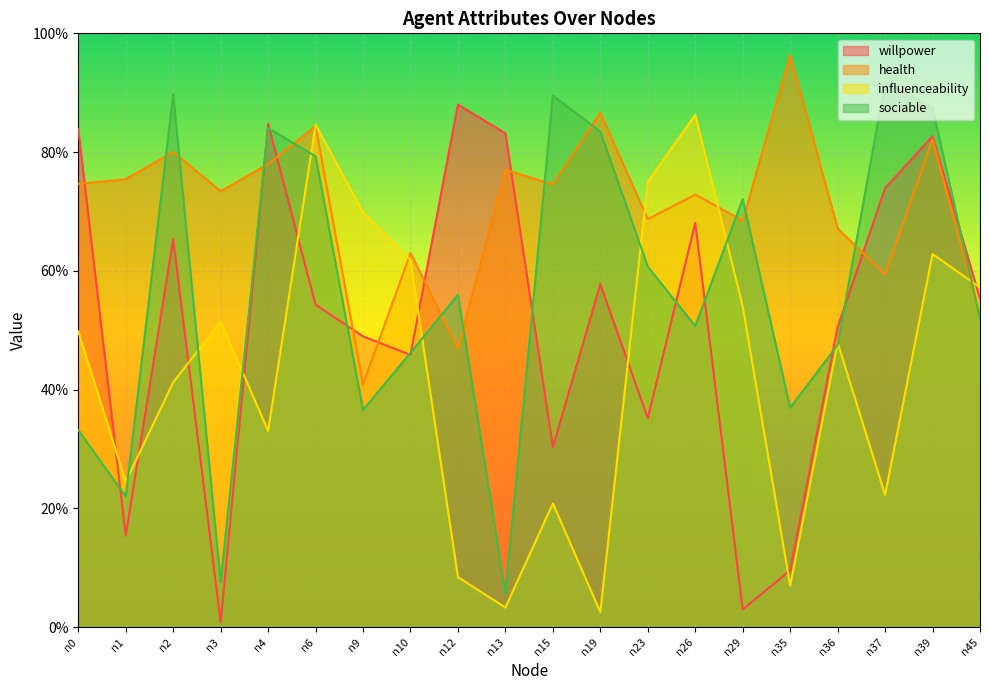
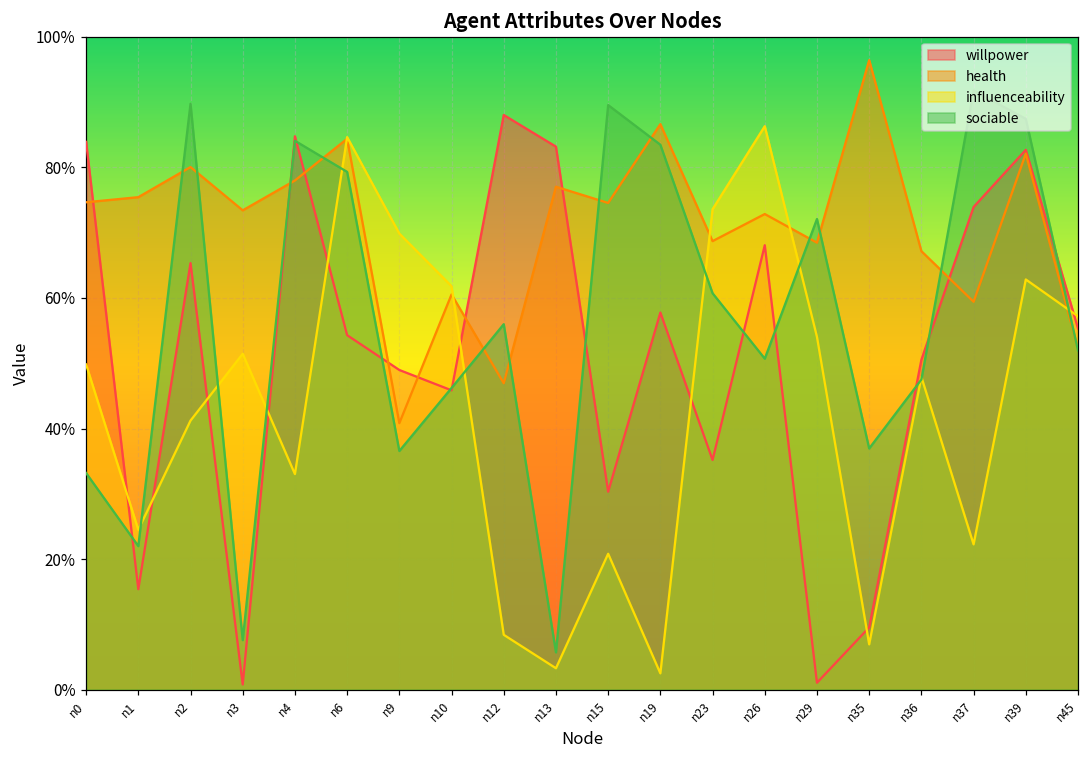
  {
    "willpower": {
      "n0": "84%",
      "n1": "15%",
      "n2": "65%",
      "n3": "1%",
      "n4": "85%",
      "n6": "54%",
      "n9": "49%",
      "n12": "88%",
      "n13": "83%",
      "n15": "30%",
      "n19": "58%",
      "n23": "35%",
      "n26": "68%",
-     "n29": "3%",
+     "n29": "1%",
      "n35": "10%",
      "n36": "51%",
      "n37": "74%",
      "n39": "83%",
      "n45": "55%"
    },
    "health": {
      "n0": "75%",
      "n1": "75%",
      "n2": "80%",
      "n3": "73%",
      "n4": "78%",
      "n9": "41%",
-     "n10": "63%",
+     "n10": "61%",
      "n12": "47%",
      "n13": "77%",
      "n15": "75%",
      "n19": "87%",
      "n23": "69%",
      "n26": "73%",
      "n29": "68%",
      "n35": "96%",
      "n36": "67%",
      "n37": "59%",
      "n39": "82%"
    },
    "influenceability": {
      "n0": "50%",
      "n1": "24%",
      "n2": "41%",
      "n3": "51%",
      "n4": "33%",
      "n9": "70%",
      "n10": "62%",
      "n12": "8%",
      "n13": "3%",
      "n15": "21%",
      "n19": "3%",
-     "n23": "75%",
+     "n23": "74%",
      "n26": "86%",
      "n29": "54%",
      "n35": "7%",
      "n37": "22%",
      "n39": "63%",
      "n45": "57%"
    },
    "sociable": {
      "n0": "33%",
      "n1": "22%",
      "n2": "90%",
      "n3": "8%",
      "n4": "84%",
      "n6": "79%",
      "n9": "37%",
      "n12": "56%",
      "n13": "6%",
      "n15": "90%",
      "n19": "83%",
      "n23": "61%",
      "n26": "51%",
      "n29": "72%",
      "n35": "37%"
    }
  }
